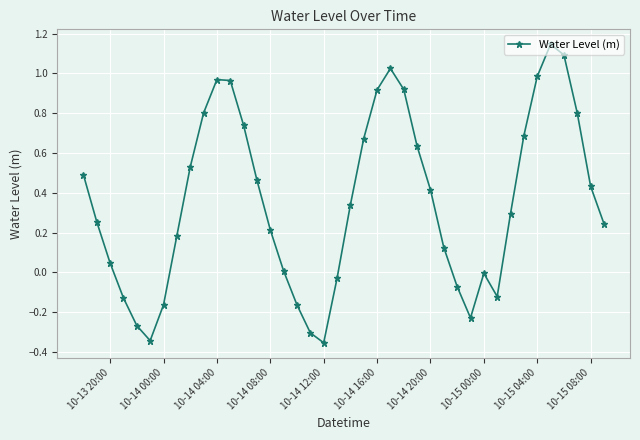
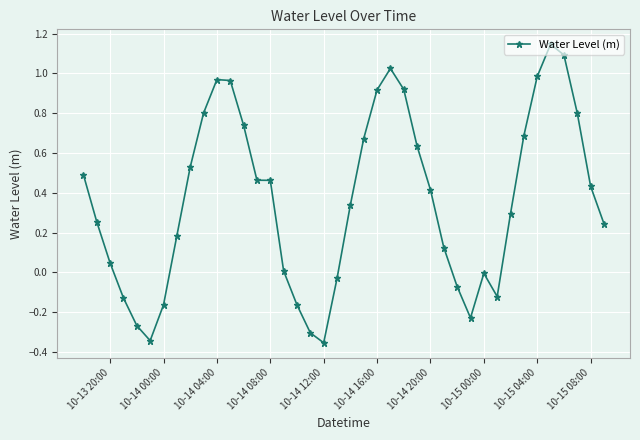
  {
    "10-13 20:00": 0.05,
    "10-14 00:00": -0.16,
    "10-14 04:00": 0.97,
-   "10-14 08:00": 0.21,
+   "10-14 08:00": 0.46,
    "10-14 12:00": -0.35,
    "10-14 16:00": 0.92,
    "10-14 20:00": 0.42,
    "10-15 00:00": -0.01,
    "10-15 04:00": 0.98,
    "10-15 08:00": 0.43
  }
